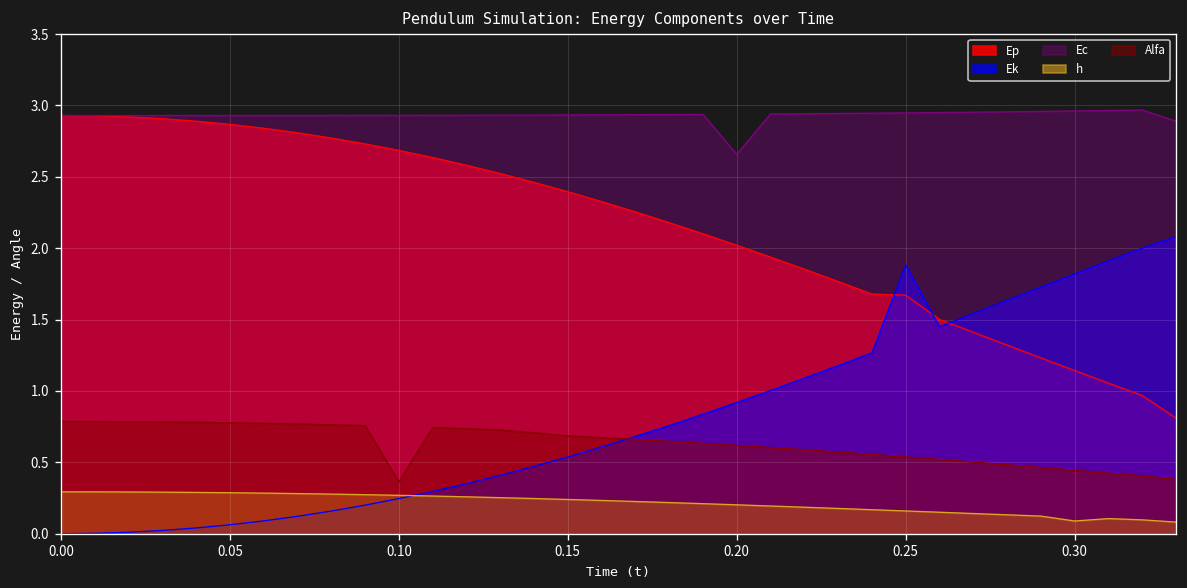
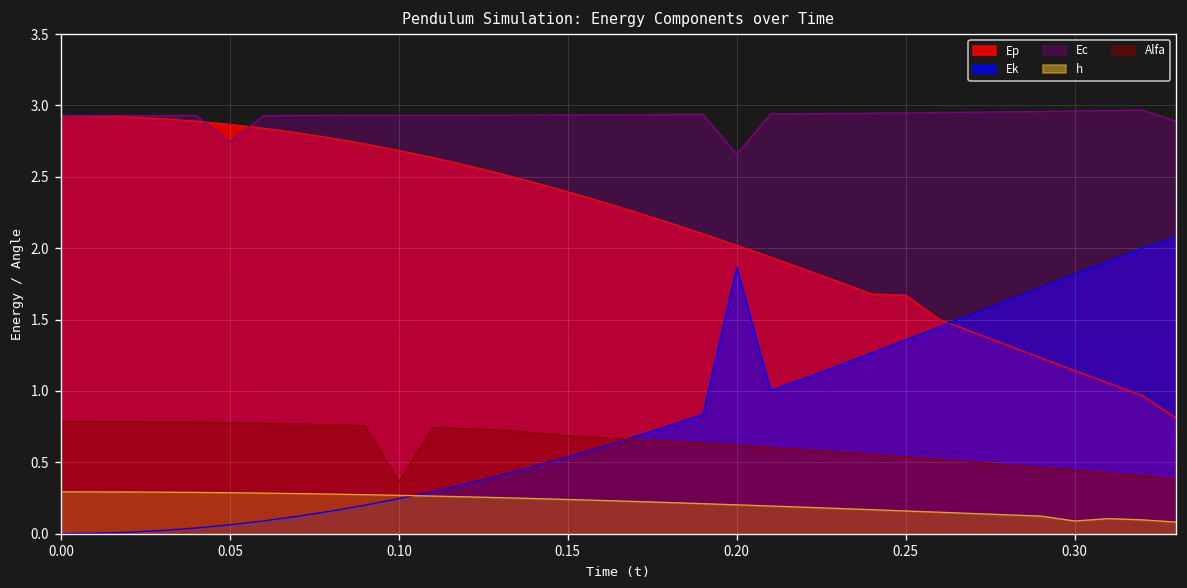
  {
    "Ep": {
      "0.05": 2.87,
      "0.10": 2.68,
      "0.15": 2.39,
      "0.20": 2.02,
      "0.25": 1.67,
      "0.30": 1.14
    },
    "Ek": {
      "0.00": 0.00,
      "0.05": 0.06,
      "0.10": 0.25,
      "0.15": 0.54,
-     "0.20": 0.92,
-     "0.25": 1.88,
+     "0.20": 1.87,
+     "0.25": 1.36,
      "0.30": 1.82
    },
    "Ec": {
-     "0.05": 2.93,
+     "0.05": 2.74,
      "0.10": 2.93,
      "0.15": 2.93,
      "0.20": 2.66,
      "0.25": 2.95,
      "0.30": 2.96
    },
    "h": {
      "0.00": 0.29,
      "0.05": 0.29,
      "0.10": 0.27,
      "0.15": 0.24,
      "0.20": 0.20,
      "0.25": 0.16,
      "0.30": 0.09
    },
    "Alfa": {
      "0.00": 0.79,
      "0.05": 0.78,
      "0.10": 0.36,
      "0.15": 0.68,
      "0.20": 0.62,
      "0.25": 0.54,
      "0.30": 0.44
    }
  }
